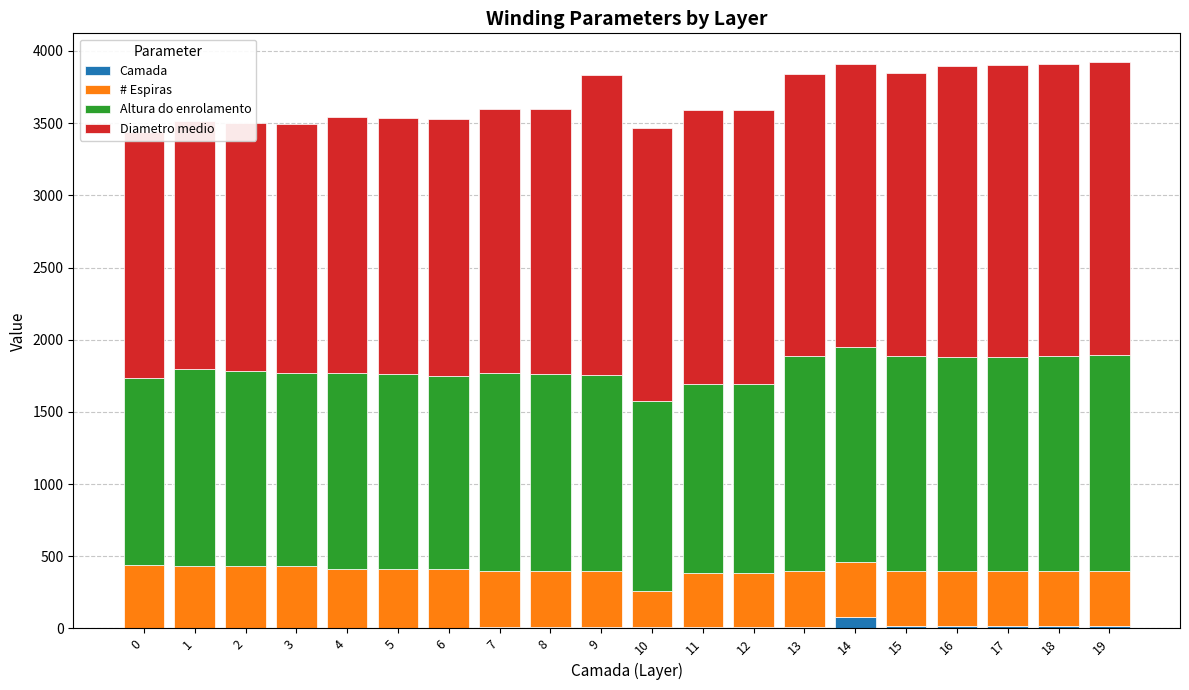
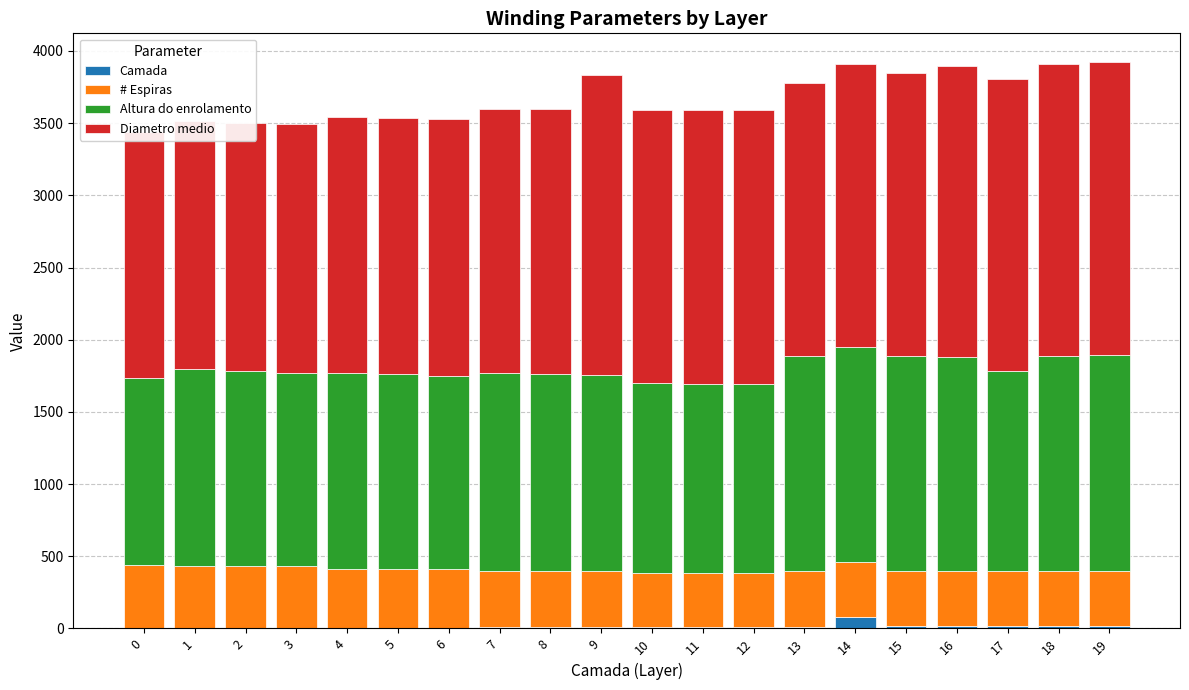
  {
    "Camada": {
      "0": 0,
      "14": 80,
      "18": 20,
      "19": 20
    },
    "# Espiras": {
      "0": 440,
      "1": 430,
      "2": 430,
      "3": 430,
      "4": 410,
      "5": 410,
      "6": 400,
      "7": 390,
      "8": 390,
      "9": 390,
-     "10": 250,
+     "10": 370,
      "11": 370,
      "12": 370,
      "13": 380,
      "14": 380,
      "15": 380,
      "16": 380,
      "17": 380,
      "18": 380,
      "19": 380
    },
    "Altura do enrolamento": {
      "0": 1300,
      "1": 1370,
      "2": 1350,
      "3": 1340,
      "4": 1360,
      "5": 1350,
      "6": 1340,
      "7": 1370,
      "8": 1360,
      "9": 1360,
      "10": 1310,
      "11": 1310,
      "12": 1310,
      "13": 1490,
      "14": 1490,
      "15": 1490,
      "16": 1480,
-     "17": 1490,
+     "17": 1390,
      "18": 1490,
      "19": 1490
    },
    "Diametro medio": {
      "3": 1720,
      "4": 1770,
      "5": 1780,
      "6": 1780,
      "7": 1830,
      "8": 1840,
      "9": 2080,
      "10": 1890,
      "11": 1900,
      "12": 1900,
-     "13": 1950,
+     "13": 1890,
      "14": 1960,
      "15": 1960,
      "16": 2010,
      "17": 2020,
      "18": 2030,
      "19": 2030
    }
  }
